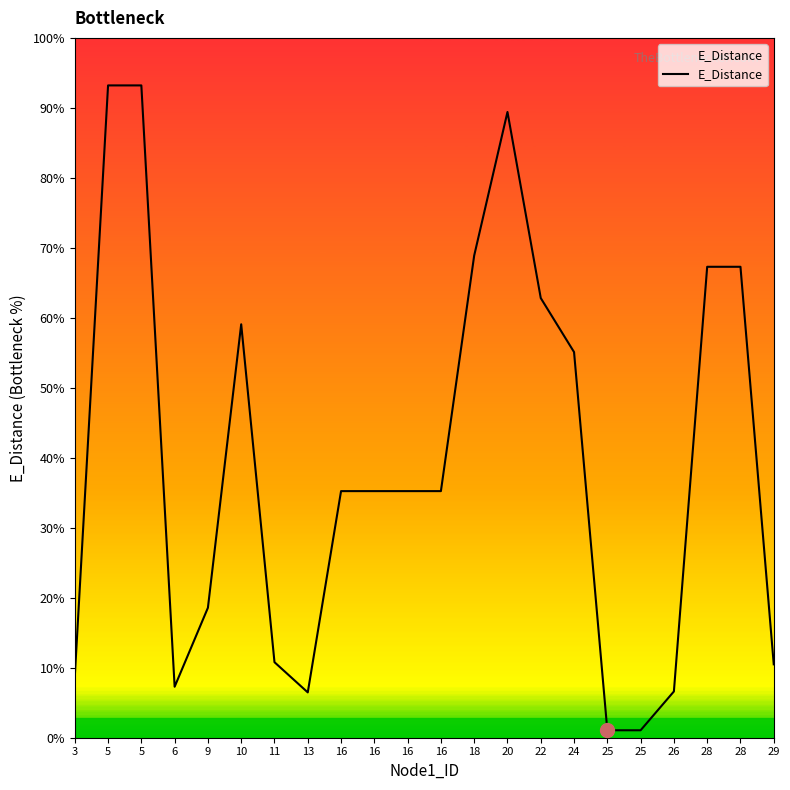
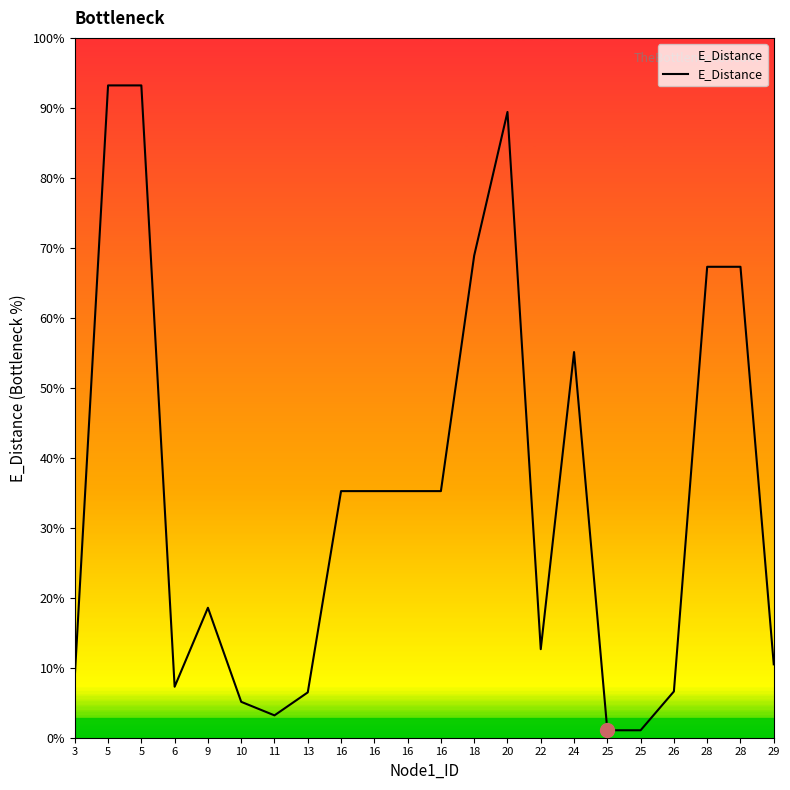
  {
    "E_Distance": {
      "3": "9%",
      "6": "7%",
      "9": "19%",
-     "10": "59%",
-     "11": "11%",
+     "10": "5%",
+     "11": "3%",
      "13": "6%",
      "18": "69%",
      "20": "89%",
-     "22": "63%",
+     "22": "13%",
      "24": "55%",
      "26": "7%",
      "29": "10%"
    }
  }
